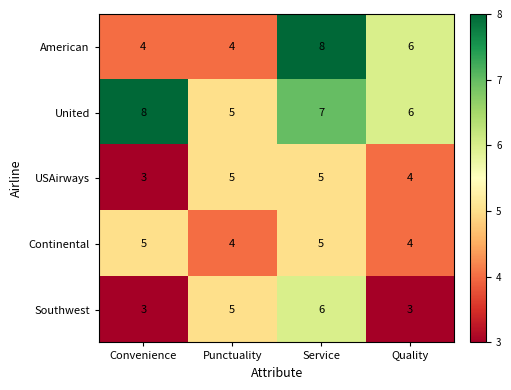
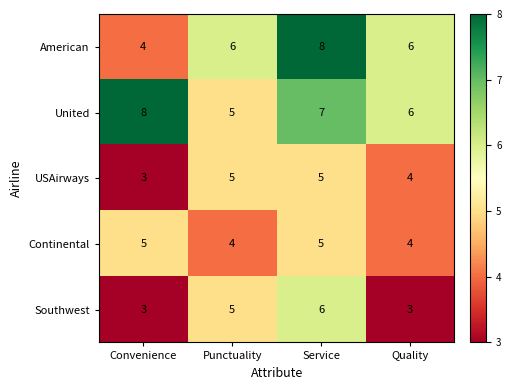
  {
    "American": {
      "Convenience": 4,
-     "Punctuality": 4,
+     "Punctuality": 6,
      "Service": 8,
      "Quality": 6
    },
    "United": {
      "Convenience": 8,
      "Punctuality": 5,
      "Service": 7,
      "Quality": 6
    },
    "USAirways": {
      "Convenience": 3,
      "Punctuality": 5,
      "Service": 5,
      "Quality": 4
    },
    "Continental": {
      "Convenience": 5,
      "Punctuality": 4,
      "Service": 5,
      "Quality": 4
    },
    "Southwest": {
      "Convenience": 3,
      "Punctuality": 5,
      "Service": 6,
      "Quality": 3
    }
  }
